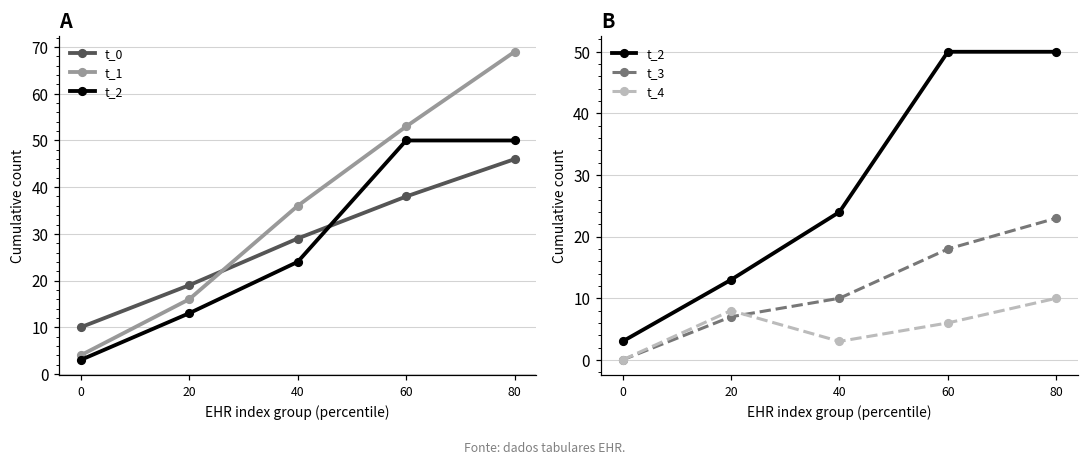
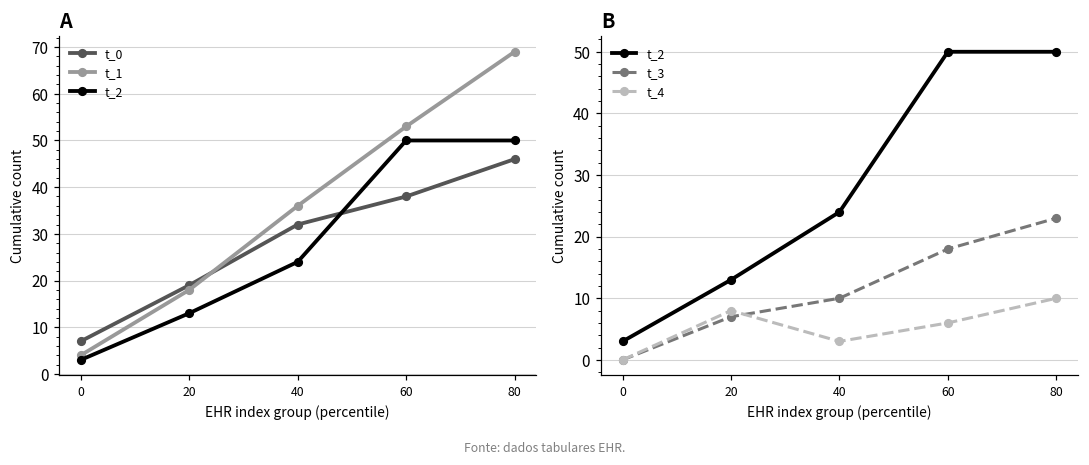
  {
    "A": {
      "t_0": {
-       "0": 10,
+       "0": 7,
        "20": 19,
-       "40": 29,
+       "40": 32,
        "60": 38,
        "80": 46
      },
      "t_1": {
        "0": 4,
-       "20": 16,
+       "20": 18,
        "40": 36,
        "60": 53,
        "80": 69
      },
      "t_2": {
        "0": 3,
        "20": 13,
        "40": 24,
        "60": 50,
        "80": 50
      }
    },
    "B": {
      "t_2": {
        "0": 3,
        "20": 13,
        "40": 24,
        "60": 50,
        "80": 50
      },
      "t_3": {
        "20": 7,
        "40": 10,
        "60": 18,
        "80": 23
      },
      "t_4": {
        "20": 8,
        "40": 3,
        "60": 6,
        "80": 10
      }
    }
  }
